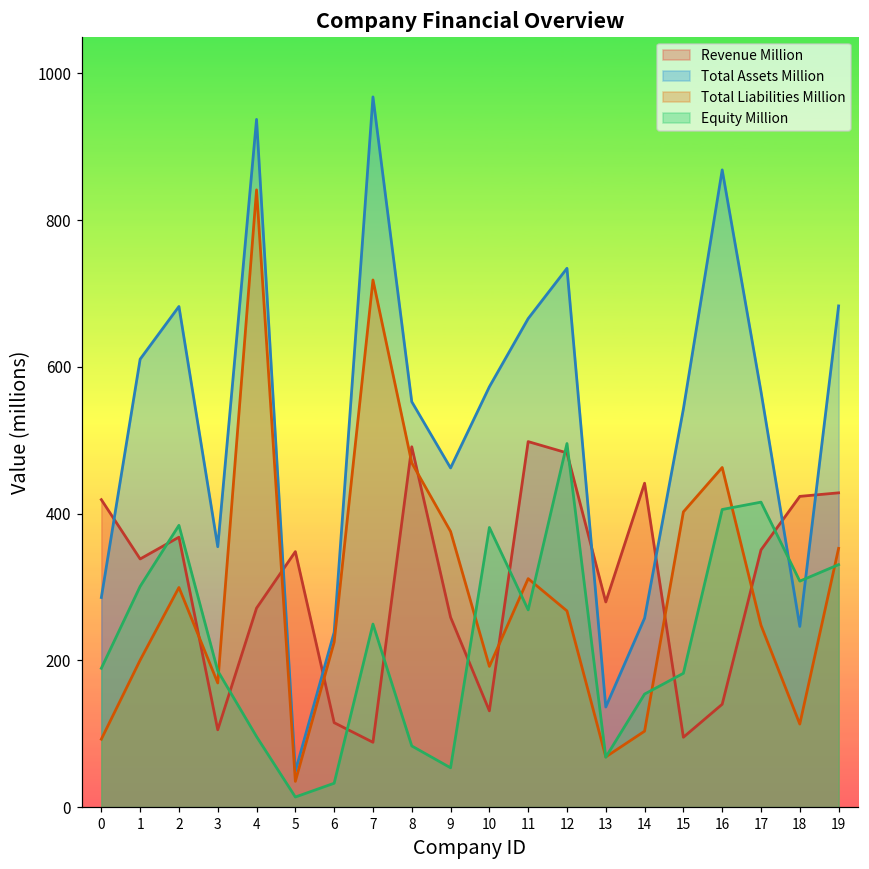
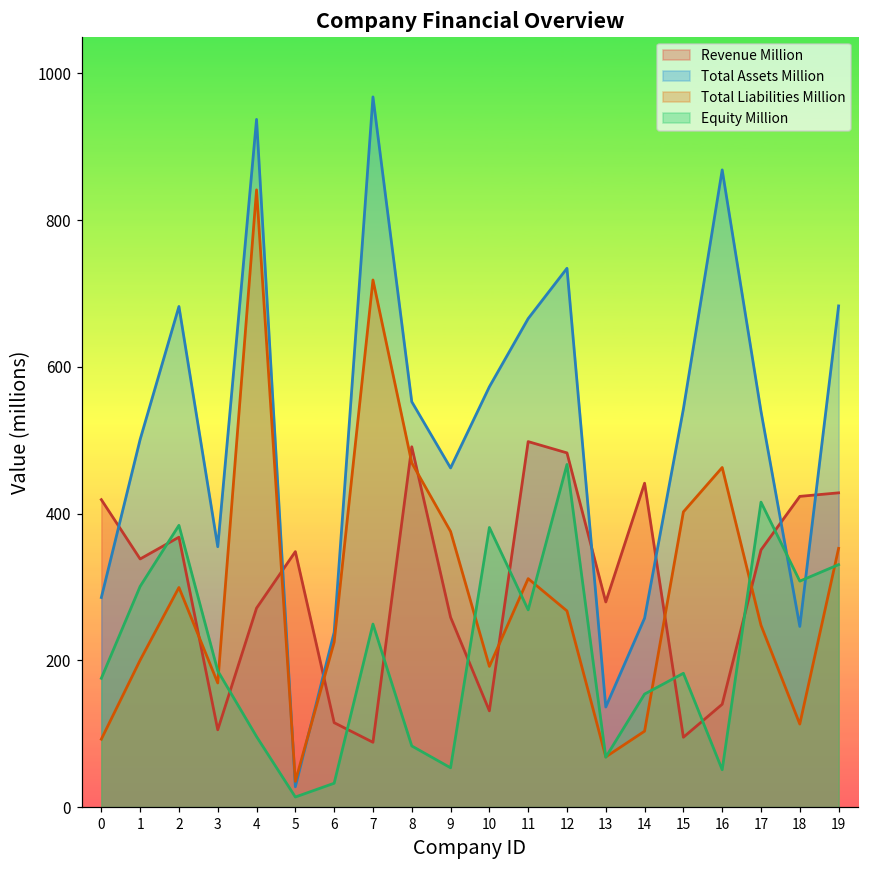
  {
    "Total Assets Million": {
      "0": 290,
-     "1": 610,
+     "1": 500,
      "2": 680,
      "3": 350,
      "4": 940,
-     "5": 50,
+     "5": 30,
      "6": 240,
      "7": 970,
      "8": 550,
      "9": 460,
      "10": 570,
      "11": 670,
      "12": 730,
      "13": 140,
      "14": 260,
      "15": 540,
      "16": 870,
-     "17": 570,
+     "17": 540,
      "18": 250,
      "19": 680
    },
    "Equity Million": {
-     "0": 190,
+     "0": 180,
      "1": 300,
      "2": 380,
      "3": 190,
      "4": 100,
      "5": 10,
      "6": 30,
      "7": 250,
      "8": 80,
      "9": 50,
      "10": 380,
      "11": 270,
-     "12": 500,
+     "12": 470,
      "14": 150,
      "15": 180,
-     "16": 410,
+     "16": 50,
      "17": 420,
      "18": 310,
      "19": 330
    }
  }
